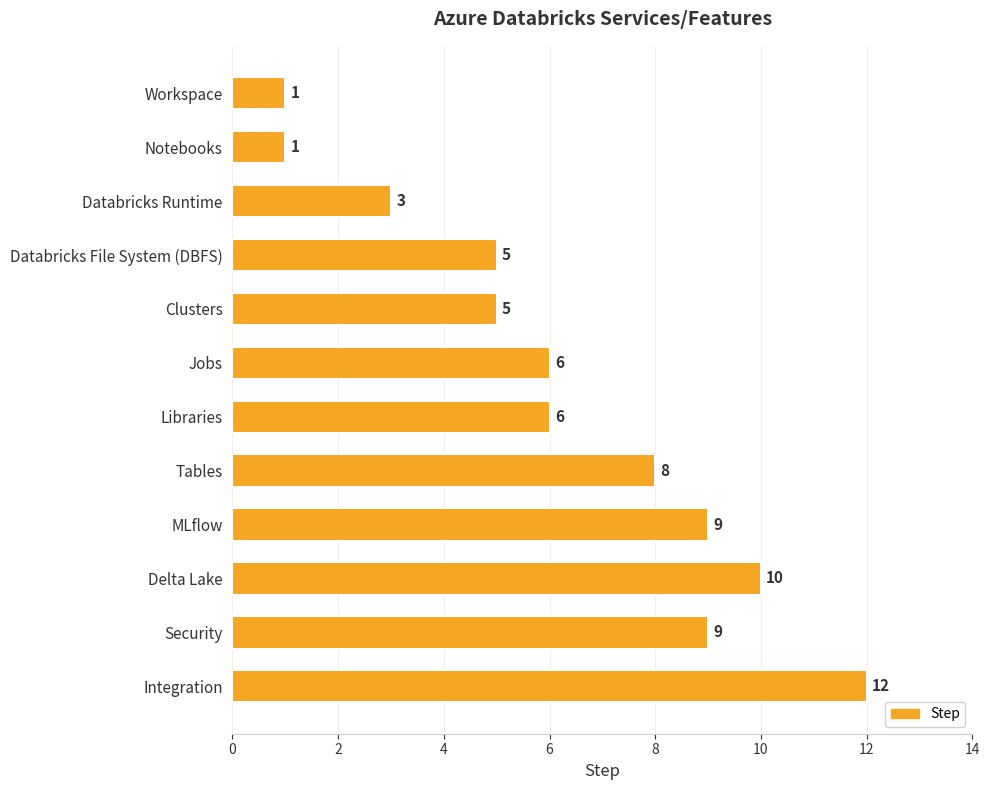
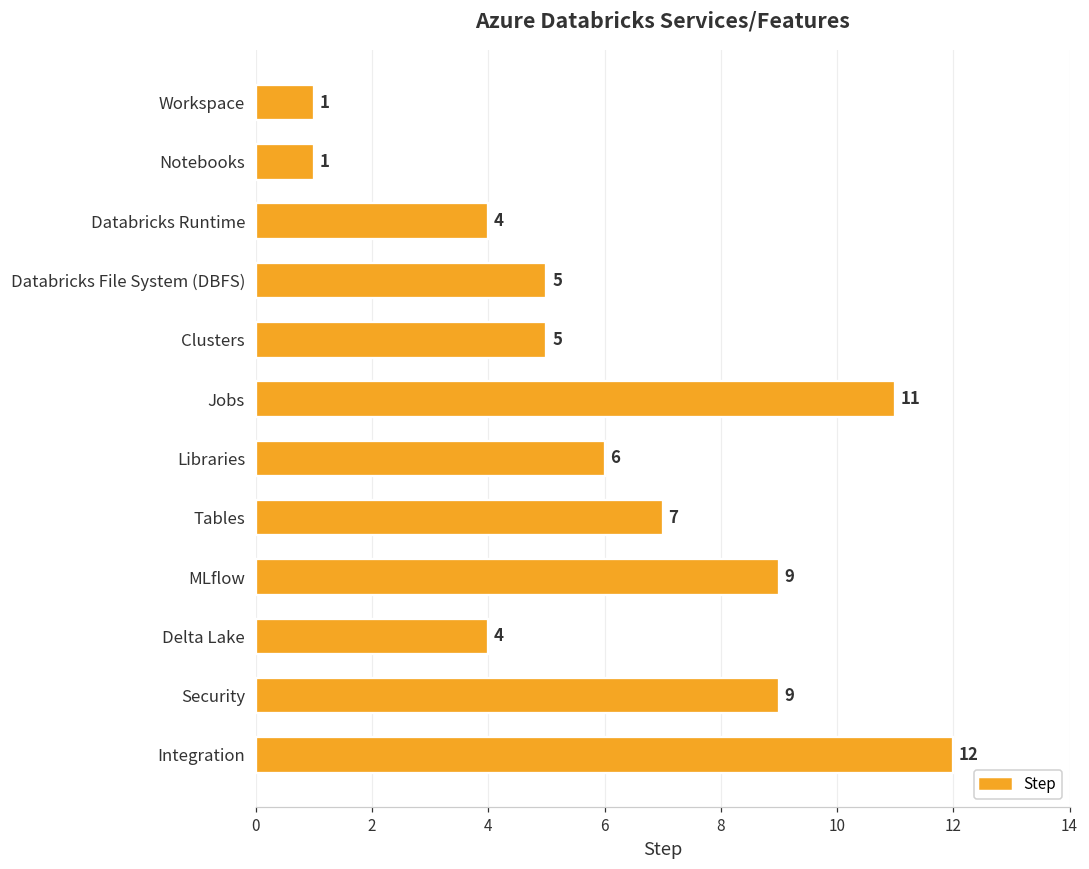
  {
    "Workspace": 1,
    "Notebooks": 1,
-   "Databricks Runtime": 3,
+   "Databricks Runtime": 4,
    "Databricks File System (DBFS)": 5,
    "Clusters": 5,
-   "Jobs": 6,
+   "Jobs": 11,
    "Libraries": 6,
-   "Tables": 8,
+   "Tables": 7,
    "MLflow": 9,
-   "Delta Lake": 10,
+   "Delta Lake": 4,
    "Security": 9,
    "Integration": 12
  }
